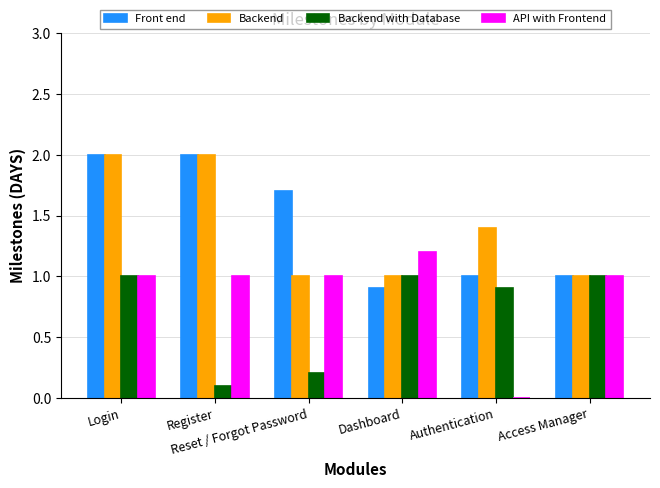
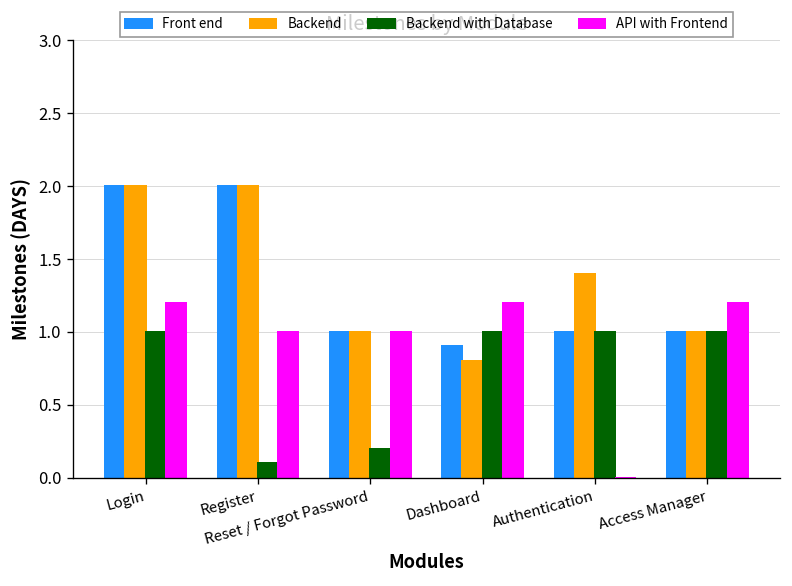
  {
    "Front end": {
      "Login": 2.0,
      "Register": 2.0,
-     "Reset / Forgot Password": 1.7,
+     "Reset / Forgot Password": 1.0,
      "Dashboard": 0.9,
      "Authentication": 1.0,
      "Access Manager": 1.0
    },
    "Backend": {
      "Login": 2.0,
      "Register": 2.0,
      "Reset / Forgot Password": 1.0,
-     "Dashboard": 1.0,
+     "Dashboard": 0.8,
      "Authentication": 1.4,
      "Access Manager": 1.0
    },
    "Backend with Database": {
      "Login": 1.0,
      "Register": 0.1,
      "Reset / Forgot Password": 0.2,
      "Dashboard": 1.0,
-     "Authentication": 0.9,
+     "Authentication": 1.0,
      "Access Manager": 1.0
    },
    "API with Frontend": {
-     "Login": 1.0,
+     "Login": 1.2,
      "Register": 1.0,
      "Reset / Forgot Password": 1.0,
      "Dashboard": 1.2,
      "Authentication": 0.0,
-     "Access Manager": 1.0
+     "Access Manager": 1.2
    }
  }
